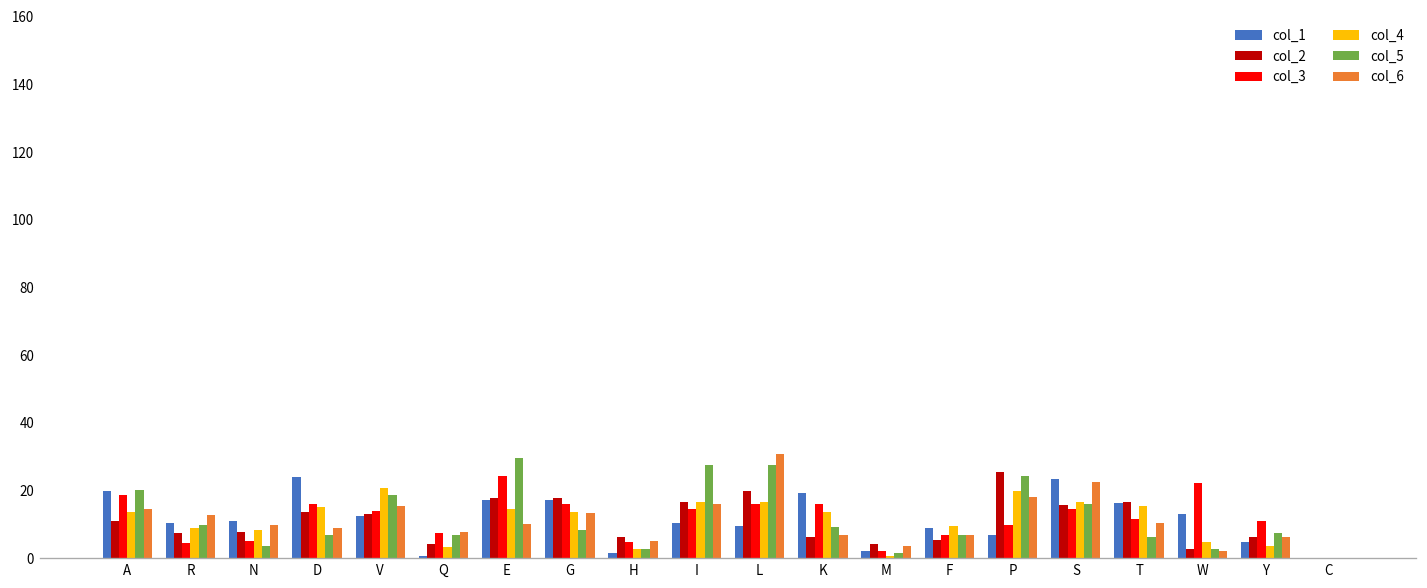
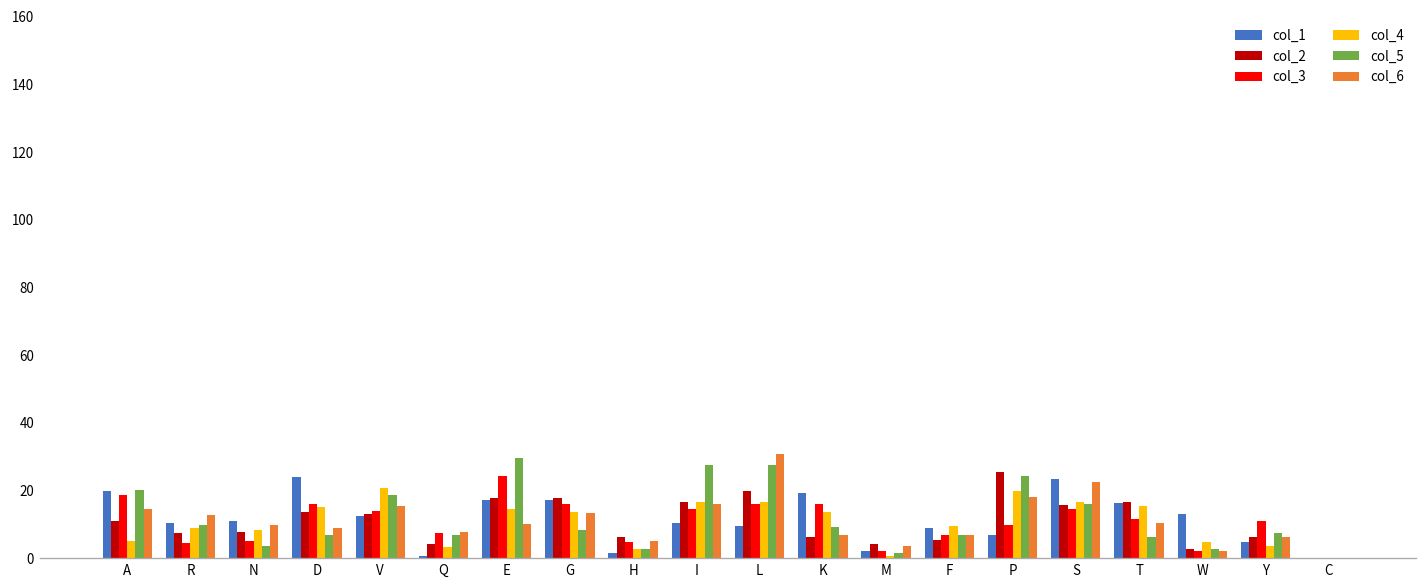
  {
    "col_1": {
      "A": 20,
      "R": 10,
      "N": 11,
      "D": 24,
      "V": 12,
      "E": 17,
      "G": 17,
      "H": 1,
      "I": 10,
      "L": 10,
      "K": 19,
      "M": 2,
      "F": 9,
      "P": 7,
      "S": 23,
      "T": 16,
      "W": 13,
      "Y": 5,
      "C": 0
    },
    "col_2": {
      "A": 11,
      "R": 8,
      "N": 8,
      "D": 14,
      "V": 13,
      "Q": 4,
      "E": 18,
      "G": 18,
      "H": 6,
      "I": 17,
      "L": 20,
      "K": 6,
      "M": 4,
      "F": 5,
      "P": 25,
      "S": 16,
      "T": 17,
      "W": 3,
      "Y": 6,
      "C": 0
    },
    "col_3": {
      "A": 19,
      "R": 5,
      "N": 5,
      "D": 16,
      "V": 14,
      "Q": 8,
      "E": 24,
      "G": 16,
      "H": 5,
      "I": 15,
      "L": 16,
      "K": 16,
      "M": 2,
      "F": 7,
      "P": 10,
      "S": 15,
      "T": 12,
-     "W": 22,
+     "W": 2,
      "Y": 11,
      "C": 0
    },
    "col_4": {
-     "A": 14,
+     "A": 5,
      "R": 9,
      "N": 8,
      "D": 15,
      "V": 21,
      "Q": 3,
      "E": 14,
      "G": 14,
      "H": 3,
      "I": 17,
      "L": 17,
      "K": 14,
      "F": 10,
      "P": 20,
      "S": 17,
      "T": 16,
      "W": 5,
      "Y": 3,
      "C": 0
    },
    "col_5": {
      "A": 20,
      "R": 10,
      "N": 4,
      "D": 7,
      "V": 19,
      "Q": 7,
      "E": 30,
      "G": 8,
      "H": 3,
      "I": 28,
      "L": 28,
      "K": 9,
      "M": 1,
      "F": 7,
      "P": 24,
      "S": 16,
      "T": 6,
      "W": 3,
      "Y": 8,
      "C": 0
    },
    "col_6": {
      "A": 15,
      "R": 13,
      "N": 10,
      "D": 9,
      "V": 15,
      "Q": 8,
      "E": 10,
      "G": 13,
      "H": 5,
      "I": 16,
      "L": 31,
      "K": 7,
      "M": 3,
      "F": 7,
      "P": 18,
      "S": 23,
      "T": 10,
      "W": 2,
      "Y": 6,
      "C": 0
    }
  }
